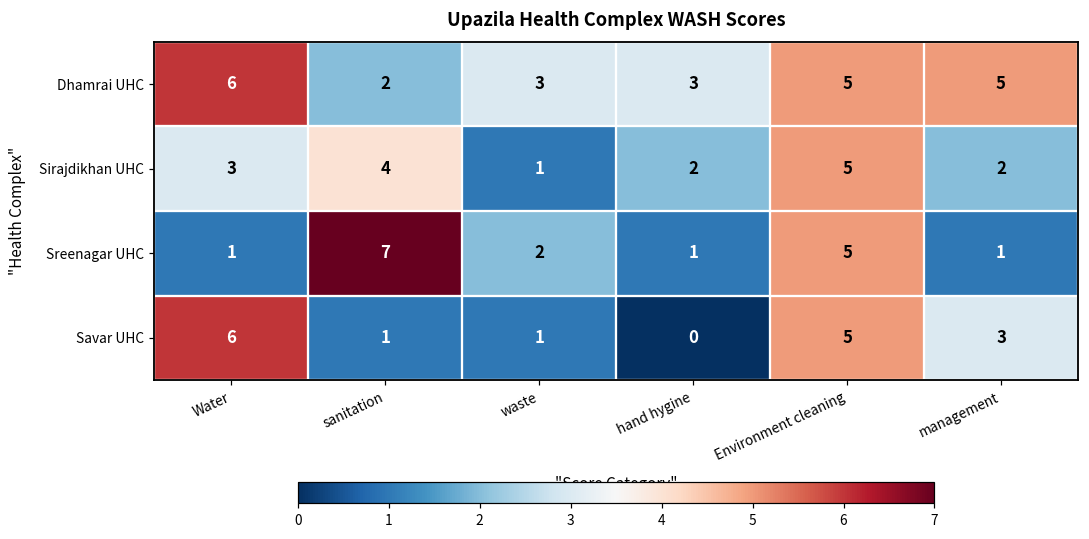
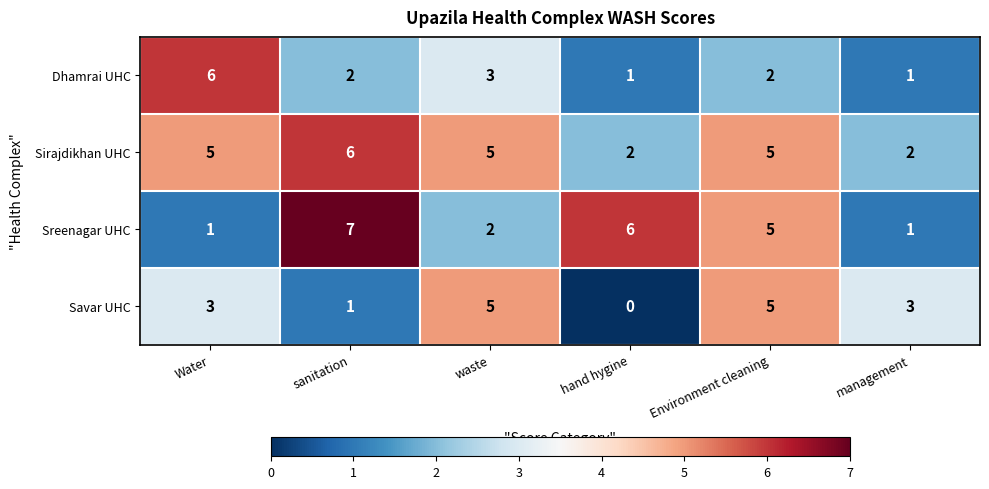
  {
    "Dhamrai UHC": {
-     "hand hygine": 3,
-     "Environment cleaning": 5,
-     "management": 5
+     "hand hygine": 1,
+     "Environment cleaning": 2,
+     "management": 1
    },
    "Sirajdikhan UHC": {
-     "Water": 3,
-     "sanitation": 4,
-     "waste": 1
+     "Water": 5,
+     "sanitation": 6,
+     "waste": 5
    },
    "Sreenagar UHC": {
-     "hand hygine": 1
+     "hand hygine": 6
    },
    "Savar UHC": {
-     "Water": 6,
-     "waste": 1
+     "Water": 3,
+     "waste": 5
    }
  }
